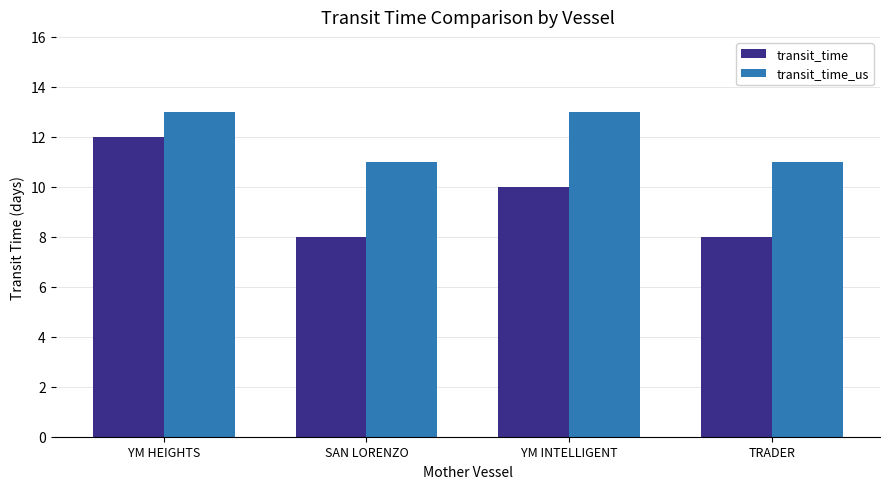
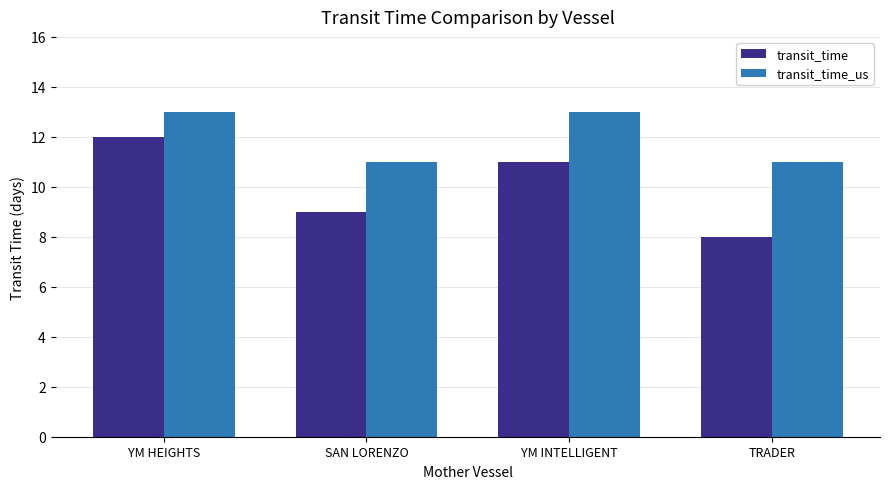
  {
    "transit_time": {
      "YM HEIGHTS": 12,
-     "SAN LORENZO": 8,
-     "YM INTELLIGENT": 10,
+     "SAN LORENZO": 9,
+     "YM INTELLIGENT": 11,
      "TRADER": 8
    },
    "transit_time_us": {
      "YM HEIGHTS": 13,
      "SAN LORENZO": 11,
      "YM INTELLIGENT": 13,
      "TRADER": 11
    }
  }
